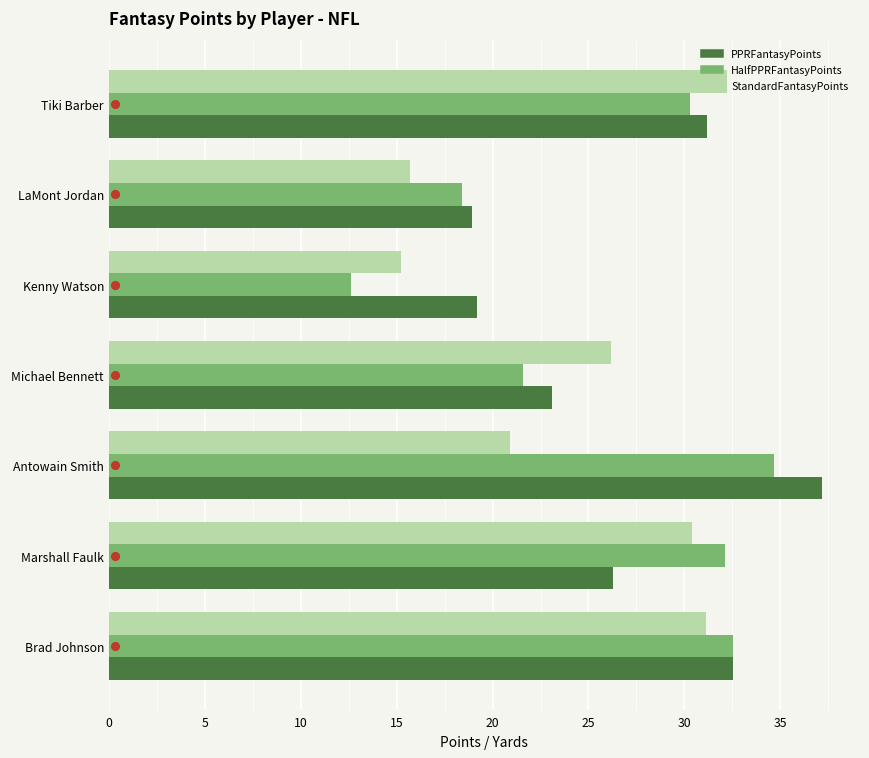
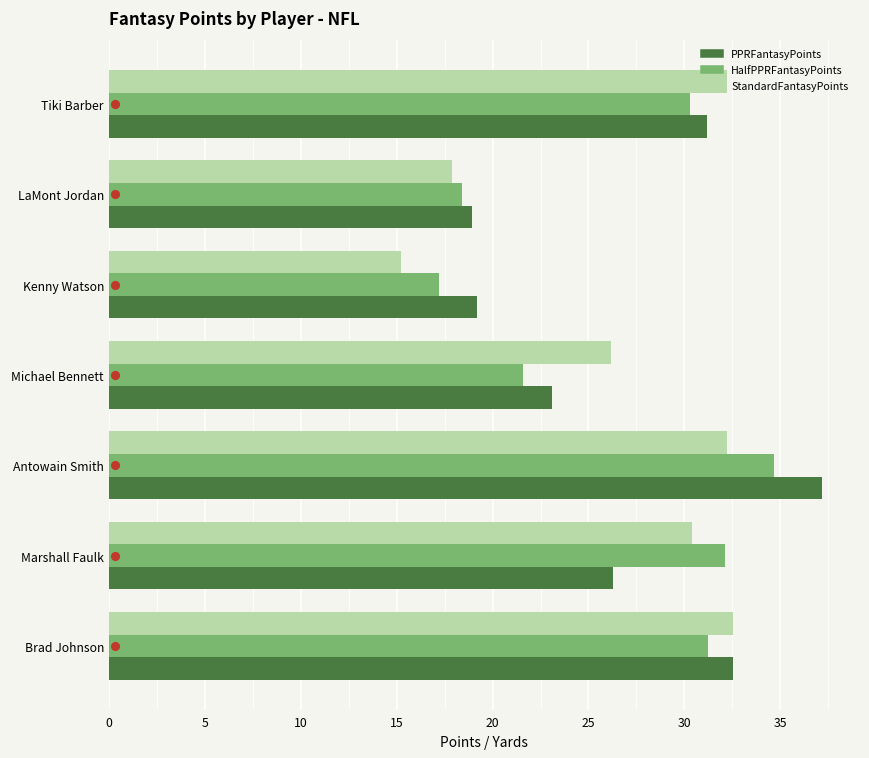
  {
    "PPRFantasyPoints": {
      "Tiki Barber": 31.2,
      "LaMont Jordan": 18.9,
      "Kenny Watson": 19.2,
      "Michael Bennett": 23.1,
      "Antowain Smith": 37.2,
      "Marshall Faulk": 26.3,
      "Brad Johnson": 32.5
    },
    "HalfPPRFantasyPoints": {
      "Tiki Barber": 30.3,
      "LaMont Jordan": 18.4,
-     "Kenny Watson": 12.6,
+     "Kenny Watson": 17.2,
      "Michael Bennett": 21.6,
      "Antowain Smith": 34.7,
      "Marshall Faulk": 32.1,
-     "Brad Johnson": 32.5
+     "Brad Johnson": 31.2
    },
    "StandardFantasyPoints": {
      "Tiki Barber": 32.2,
-     "LaMont Jordan": 15.7,
+     "LaMont Jordan": 17.9,
      "Kenny Watson": 15.2,
      "Michael Bennett": 26.2,
-     "Antowain Smith": 20.9,
+     "Antowain Smith": 32.2,
      "Marshall Faulk": 30.4,
-     "Brad Johnson": 31.1
+     "Brad Johnson": 32.5
    }
  }
